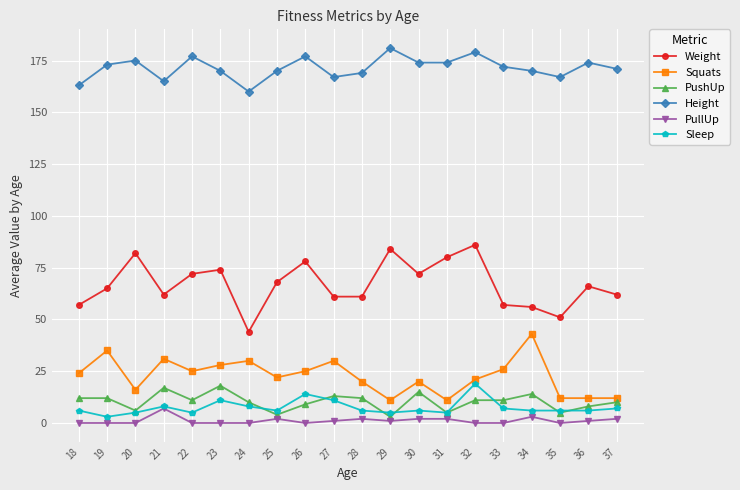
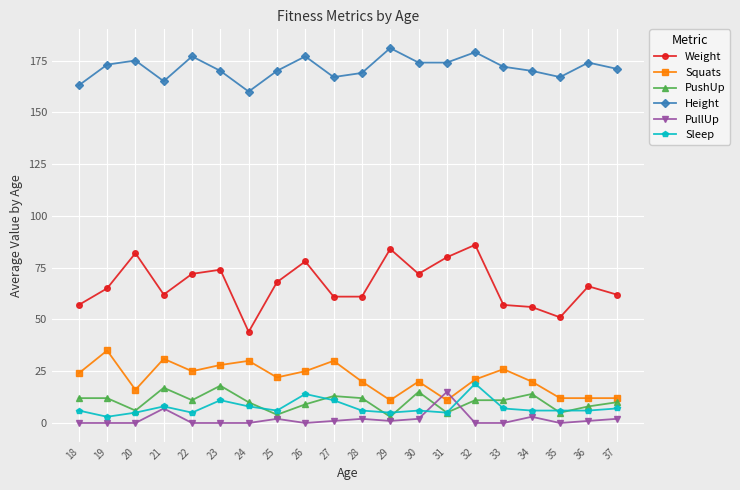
  {
    "Weight": {
      "18": 57,
      "19": 65,
      "20": 82,
      "21": 62,
      "22": 72,
      "23": 74,
      "24": 44,
      "25": 68,
      "26": 78,
      "27": 61,
      "28": 61,
      "29": 84,
      "30": 72,
      "31": 80,
      "32": 86,
      "33": 57,
      "34": 56,
      "35": 51,
      "36": 66,
      "37": 62
    },
    "Squats": {
      "18": 24,
      "19": 35,
      "20": 16,
      "21": 31,
      "22": 25,
      "23": 28,
      "24": 30,
      "25": 22,
      "26": 25,
      "27": 30,
      "28": 20,
      "29": 11,
      "30": 20,
      "31": 11,
      "32": 21,
      "33": 26,
-     "34": 43,
+     "34": 20,
      "35": 12,
      "36": 12,
      "37": 12
    },
    "PushUp": {
      "18": 12,
      "19": 12,
      "21": 17,
      "22": 11,
      "23": 18,
      "24": 10,
      "25": 4,
      "26": 9,
      "27": 13,
      "28": 12,
      "29": 3,
      "30": 15,
      "32": 11,
      "33": 11,
      "34": 14,
      "36": 8,
      "37": 10
    },
    "Height": {
      "18": 163,
      "19": 173,
      "20": 175,
      "21": 165,
      "22": 177,
      "23": 170,
      "24": 160,
      "25": 170,
      "26": 177,
      "27": 167,
      "28": 169,
      "29": 181,
      "30": 174,
      "31": 174,
      "32": 179,
      "33": 172,
      "34": 170,
      "35": 167,
      "36": 174,
      "37": 171
    },
    "PullUp": {
      "18": 0,
      "19": 0,
      "20": 0,
      "22": 0,
      "23": 0,
      "24": 0,
      "25": 2,
      "26": 0,
      "27": 1,
      "28": 2,
      "29": 1,
      "30": 2,
-     "31": 2,
+     "31": 15,
      "32": 0,
      "33": 0,
      "34": 3,
      "35": 0,
      "36": 1,
      "37": 2
    },
    "Sleep": {
      "18": 6,
      "19": 3,
      "22": 5,
      "23": 11,
      "24": 8,
      "25": 6,
      "26": 14,
      "27": 11,
      "28": 6,
      "29": 5,
      "30": 6,
      "32": 19,
      "33": 7,
      "34": 6,
      "36": 6,
      "37": 7
    }
  }
